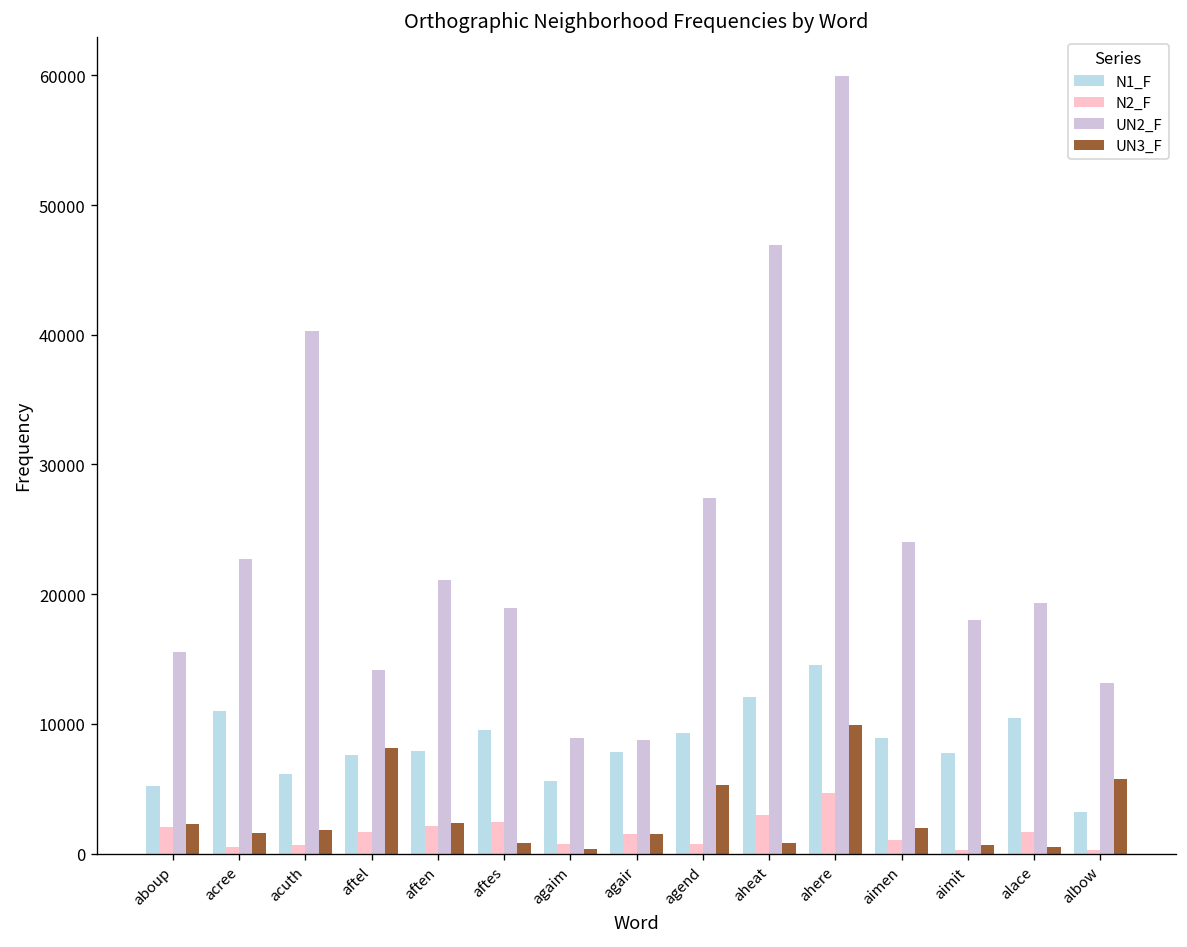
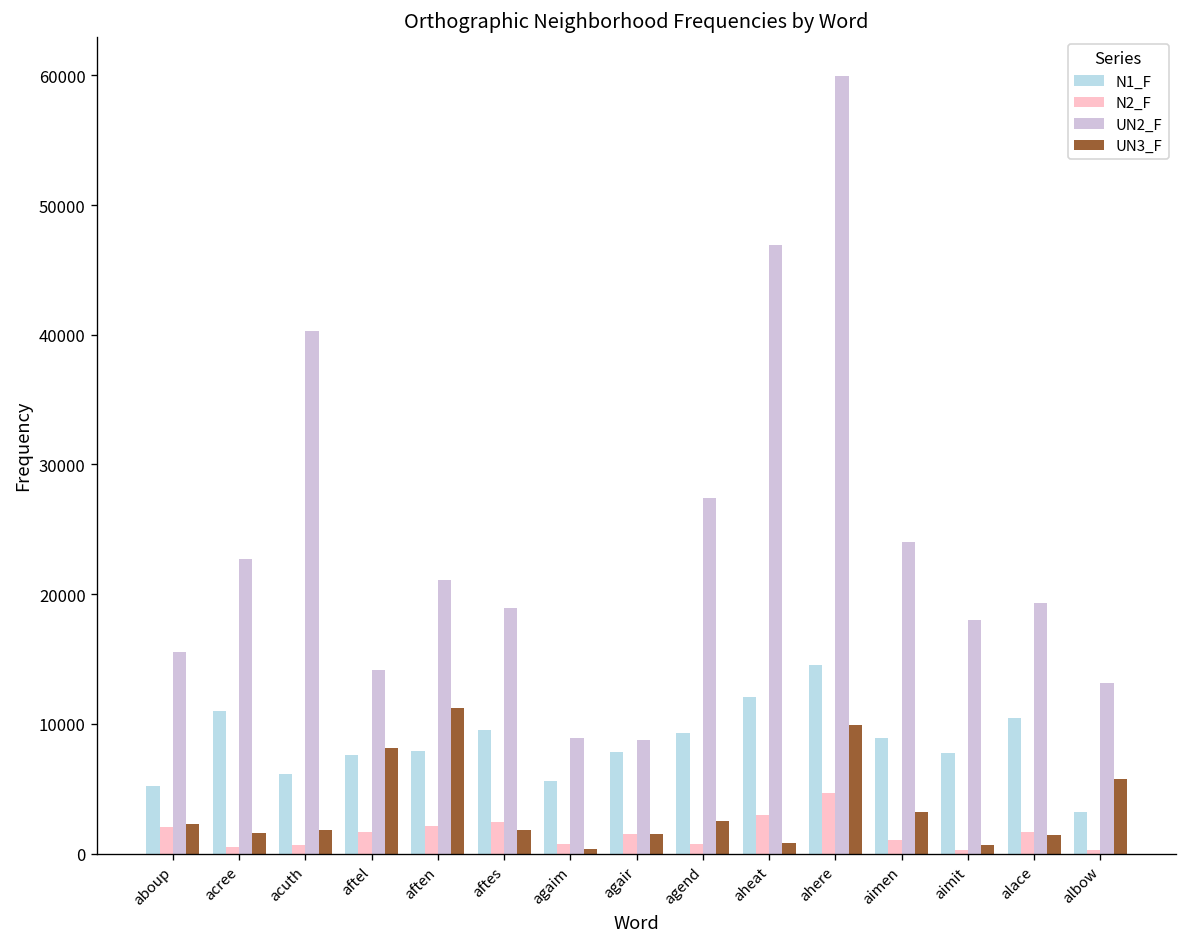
  {
    "UN3_F": {
      "aboup": 2300,
      "acree": 1600,
      "acuth": 1800,
      "aftel": 8200,
-     "aften": 2300,
-     "aftes": 800,
+     "aften": 11200,
+     "aftes": 1800,
      "agaim": 400,
      "agair": 1500,
-     "agend": 5200,
+     "agend": 2500,
      "aheat": 800,
      "ahere": 9900,
-     "aimen": 2000,
+     "aimen": 3200,
      "aimit": 600,
-     "alace": 500,
+     "alace": 1400,
      "albow": 5700
    }
  }
